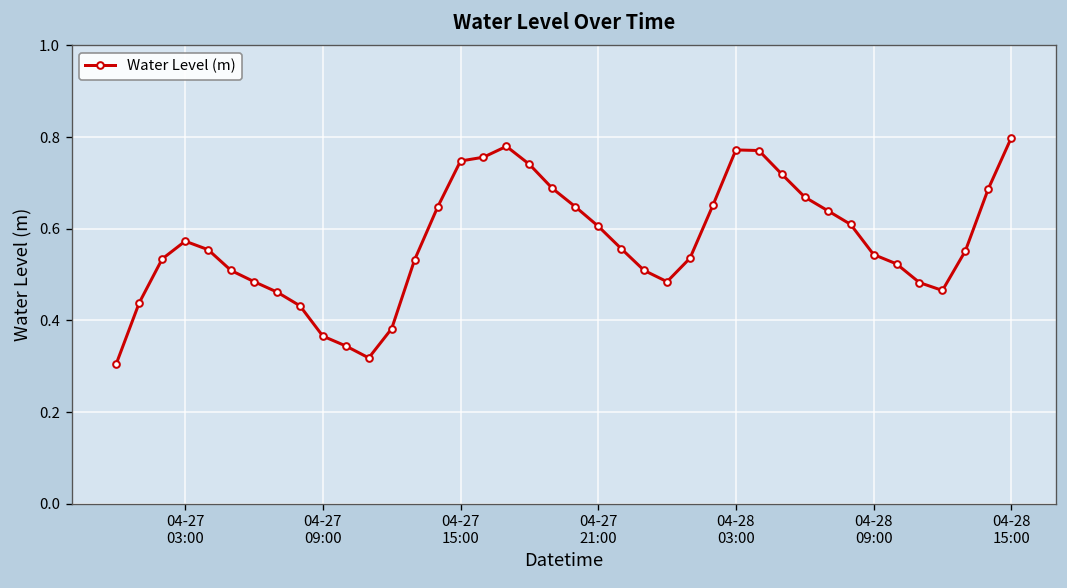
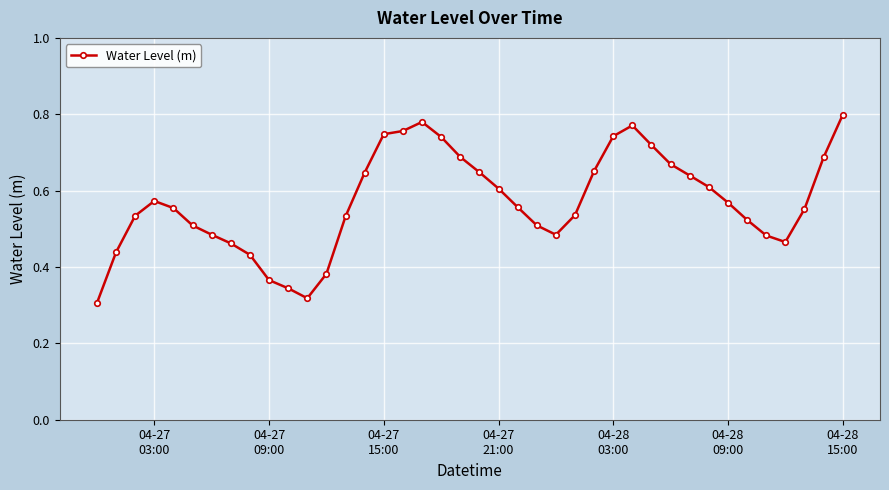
  {
    "04-27 03:00": 0.57,
    "04-27 09:00": 0.37,
    "04-27 15:00": 0.75,
    "04-27 21:00": 0.61,
-   "04-28 03:00": 0.77,
-   "04-28 09:00": 0.54,
+   "04-28 03:00": 0.74,
+   "04-28 09:00": 0.57,
    "04-28 15:00": 0.80
  }
